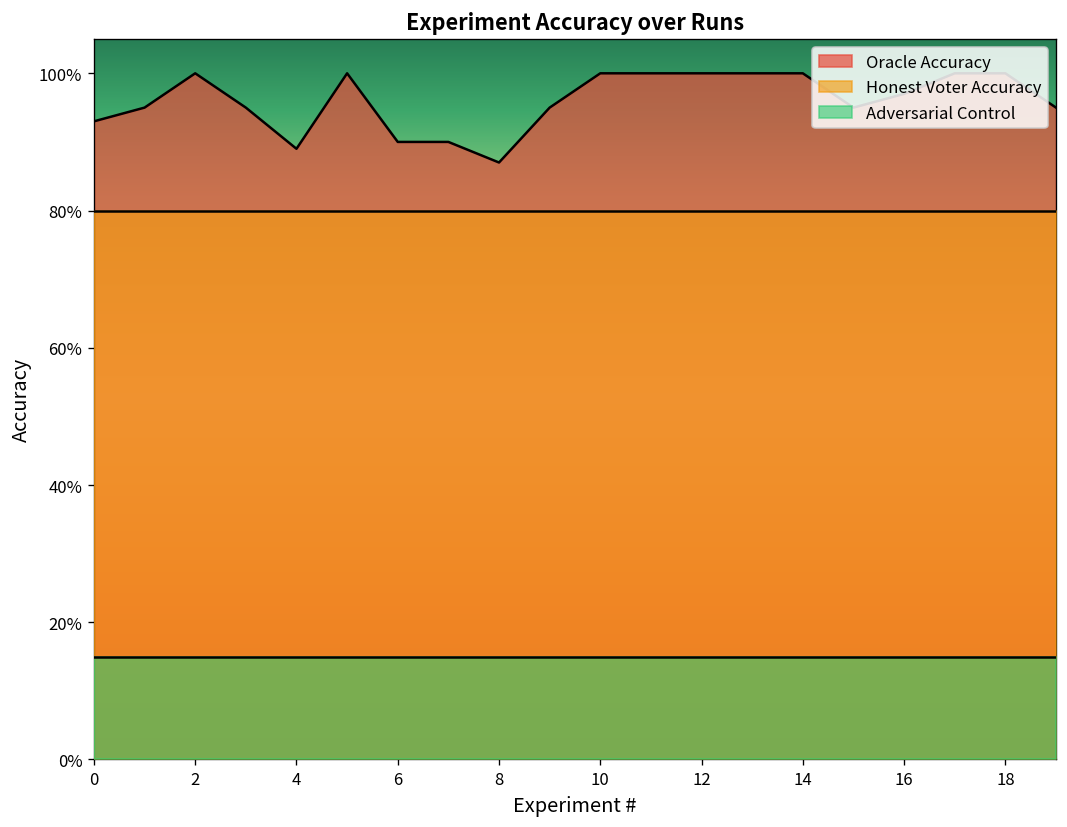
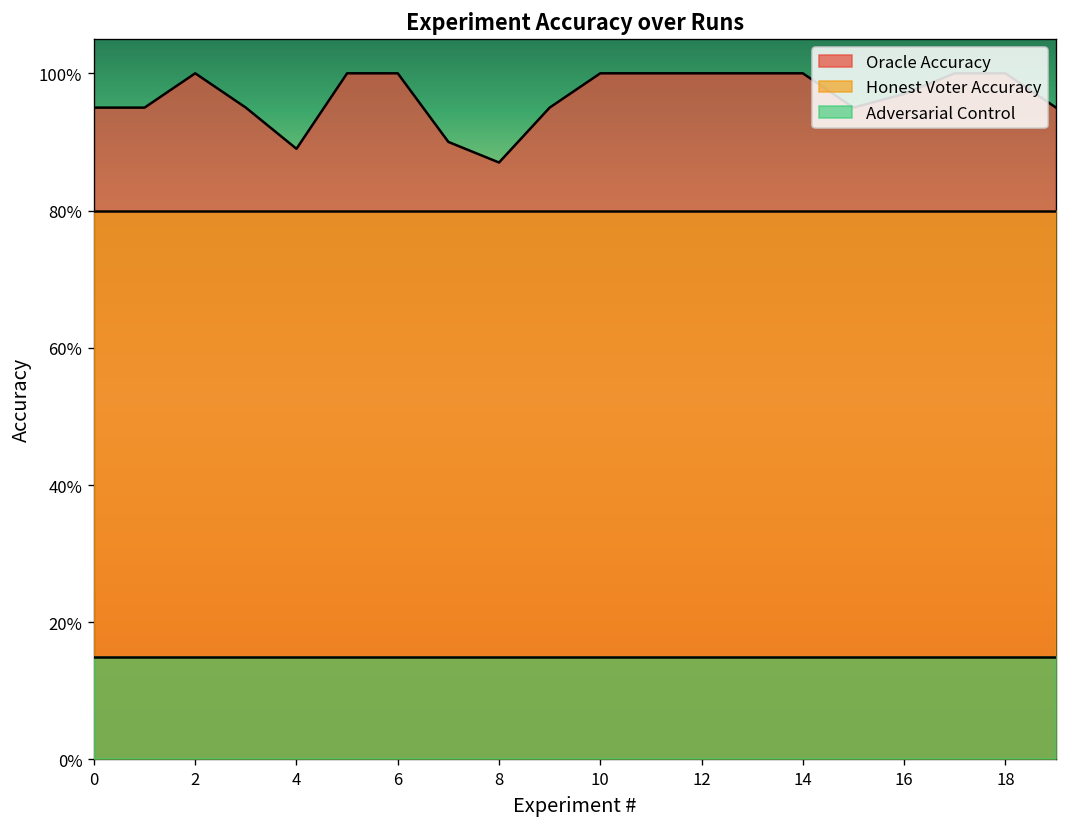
  {
    "Oracle Accuracy": {
-     "0": "93%",
+     "0": "95%",
      "2": "100%",
      "4": "89%",
-     "6": "90%",
+     "6": "100%",
      "8": "87%",
      "10": "100%",
      "12": "100%",
      "14": "100%"
    },
    "Honest Voter Accuracy": {
      "0": "80%",
      "2": "80%",
      "4": "80%",
      "6": "80%",
      "8": "80%",
      "10": "80%",
      "12": "80%",
      "14": "80%",
      "16": "80%",
      "18": "80%"
    },
    "Adversarial Control": {
      "0": "15%",
      "2": "15%",
      "4": "15%",
      "6": "15%",
      "8": "15%",
      "10": "15%",
      "12": "15%",
      "14": "15%",
      "16": "15%",
      "18": "15%"
    }
  }
